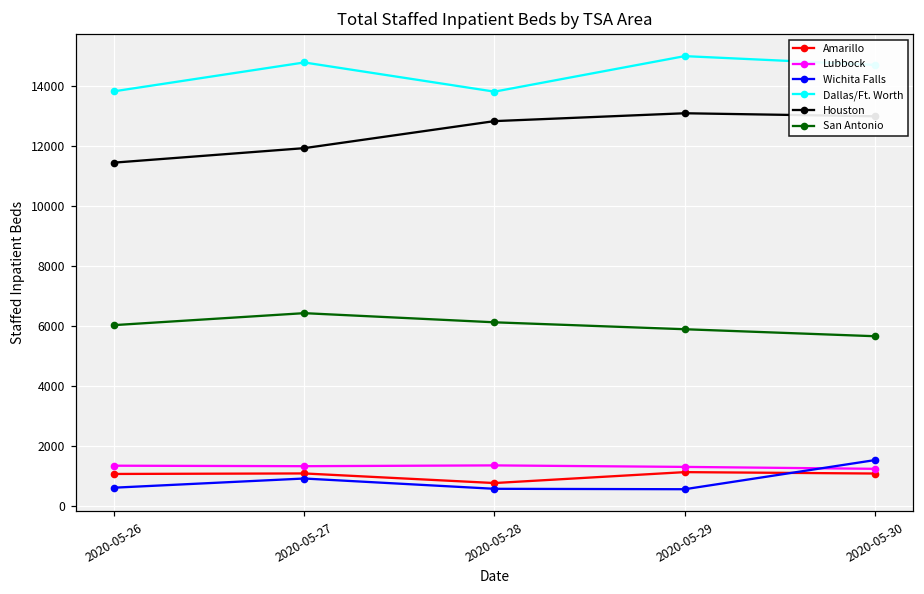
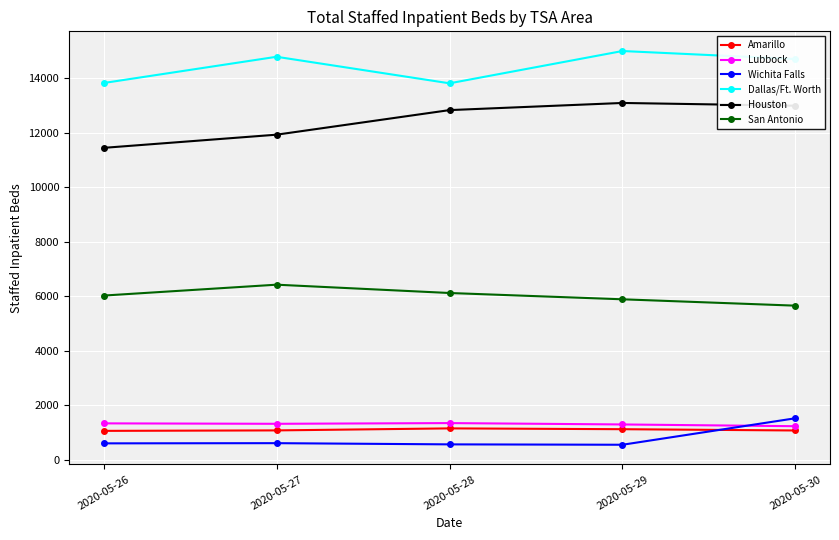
  {
    "Amarillo": {
      "2020-05-26": 1100,
      "2020-05-27": 1100,
-     "2020-05-28": 800,
+     "2020-05-28": 1200,
      "2020-05-29": 1100,
      "2020-05-30": 1100
    },
    "Lubbock": {
      "2020-05-26": 1300,
      "2020-05-27": 1300,
      "2020-05-28": 1400,
      "2020-05-29": 1300,
      "2020-05-30": 1200
    },
    "Wichita Falls": {
      "2020-05-26": 600,
-     "2020-05-27": 900,
+     "2020-05-27": 600,
      "2020-05-28": 600,
      "2020-05-29": 600,
      "2020-05-30": 1500
    },
    "Dallas/Ft. Worth": {
      "2020-05-26": 13800,
      "2020-05-27": 14800,
      "2020-05-28": 13800,
      "2020-05-29": 15000
    },
    "Houston": {
      "2020-05-26": 11400,
      "2020-05-27": 11900,
      "2020-05-28": 12800,
      "2020-05-29": 13100
    },
    "San Antonio": {
      "2020-05-26": 6000,
      "2020-05-27": 6400,
      "2020-05-28": 6100,
      "2020-05-29": 5900,
      "2020-05-30": 5700
    }
  }
